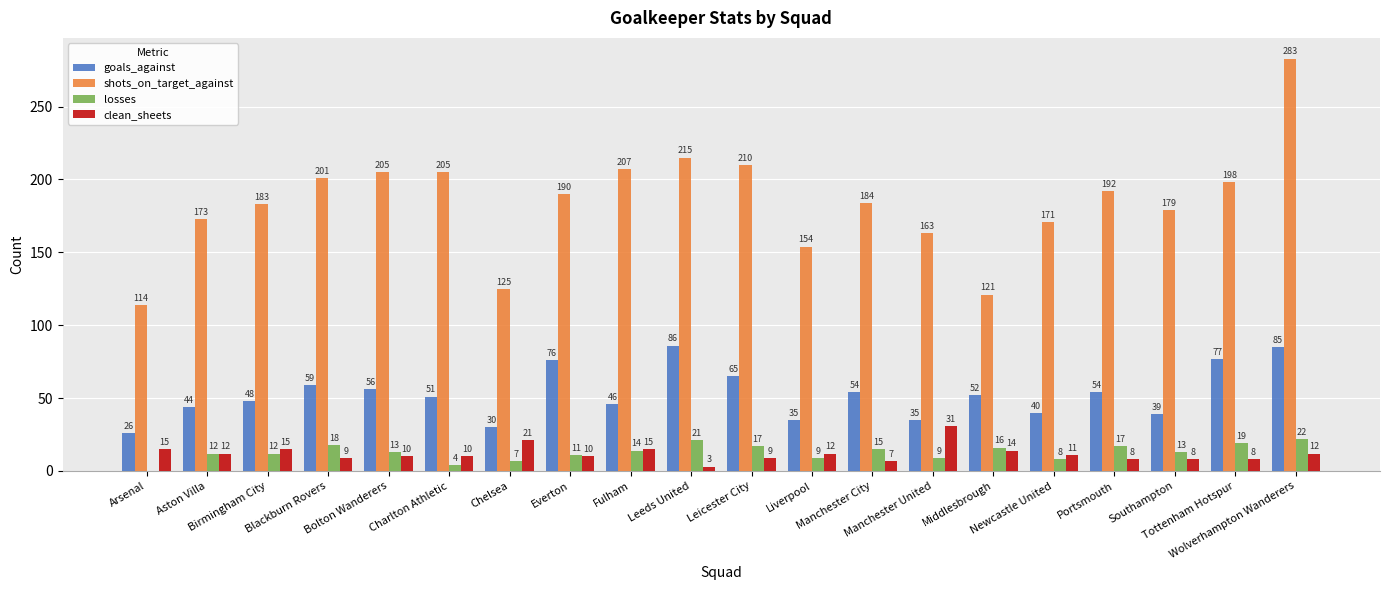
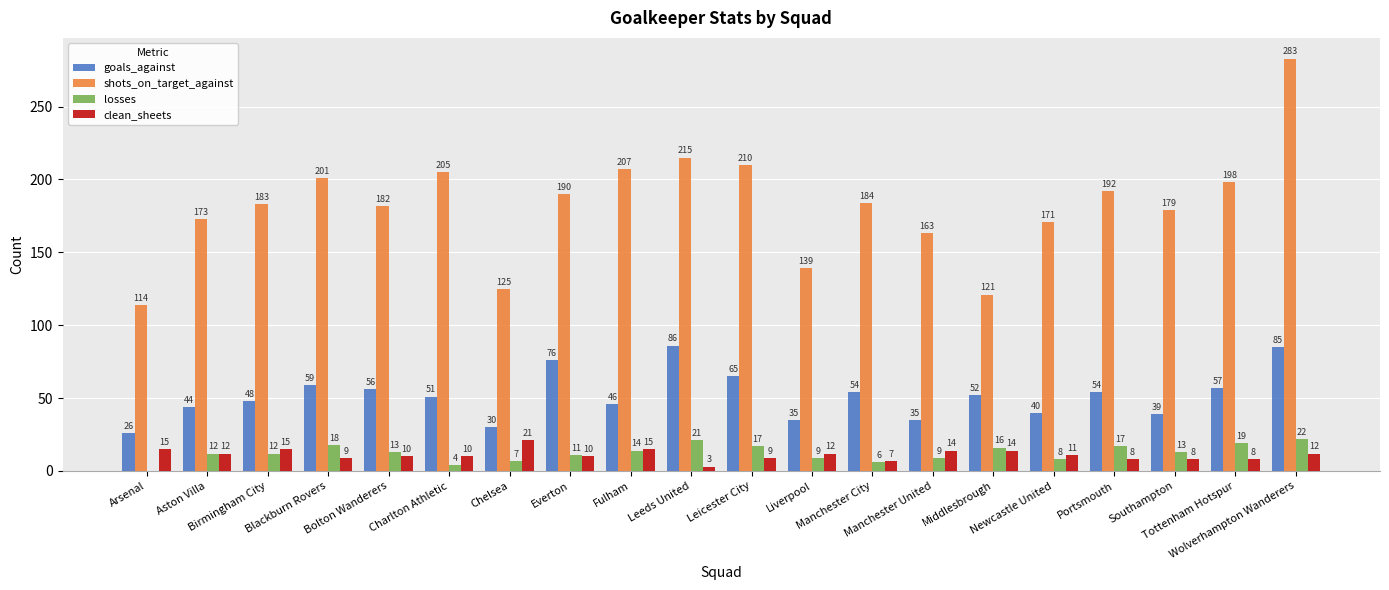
  {
    "goals_against": {
      "Arsenal": 26,
      "Aston Villa": 44,
      "Birmingham City": 48,
      "Blackburn Rovers": 59,
      "Bolton Wanderers": 56,
      "Charlton Athletic": 51,
      "Chelsea": 30,
      "Everton": 76,
      "Fulham": 46,
      "Leeds United": 86,
      "Leicester City": 65,
      "Liverpool": 35,
      "Manchester City": 54,
      "Manchester United": 35,
      "Middlesbrough": 52,
      "Newcastle United": 40,
      "Portsmouth": 54,
      "Southampton": 39,
-     "Tottenham Hotspur": 77,
+     "Tottenham Hotspur": 57,
      "Wolverhampton Wanderers": 85
    },
    "shots_on_target_against": {
      "Arsenal": 114,
      "Aston Villa": 173,
      "Birmingham City": 183,
      "Blackburn Rovers": 201,
-     "Bolton Wanderers": 205,
+     "Bolton Wanderers": 182,
      "Charlton Athletic": 205,
      "Chelsea": 125,
      "Everton": 190,
      "Fulham": 207,
      "Leeds United": 215,
      "Leicester City": 210,
-     "Liverpool": 154,
+     "Liverpool": 139,
      "Manchester City": 184,
      "Manchester United": 163,
      "Middlesbrough": 121,
      "Newcastle United": 171,
      "Portsmouth": 192,
      "Southampton": 179,
      "Tottenham Hotspur": 198,
      "Wolverhampton Wanderers": 283
    },
    "losses": {
      "Aston Villa": 12,
      "Birmingham City": 12,
      "Blackburn Rovers": 18,
      "Bolton Wanderers": 13,
      "Charlton Athletic": 4,
      "Chelsea": 7,
      "Everton": 11,
      "Fulham": 14,
      "Leeds United": 21,
      "Leicester City": 17,
      "Liverpool": 9,
-     "Manchester City": 15,
+     "Manchester City": 6,
      "Manchester United": 9,
      "Middlesbrough": 16,
      "Newcastle United": 8,
      "Portsmouth": 17,
      "Southampton": 13,
      "Tottenham Hotspur": 19,
      "Wolverhampton Wanderers": 22
    },
    "clean_sheets": {
      "Arsenal": 15,
      "Aston Villa": 12,
      "Birmingham City": 15,
      "Blackburn Rovers": 9,
      "Bolton Wanderers": 10,
      "Charlton Athletic": 10,
      "Chelsea": 21,
      "Everton": 10,
      "Fulham": 15,
      "Leeds United": 3,
      "Leicester City": 9,
      "Liverpool": 12,
      "Manchester City": 7,
-     "Manchester United": 31,
+     "Manchester United": 14,
      "Middlesbrough": 14,
      "Newcastle United": 11,
      "Portsmouth": 8,
      "Southampton": 8,
      "Tottenham Hotspur": 8,
      "Wolverhampton Wanderers": 12
    }
  }
